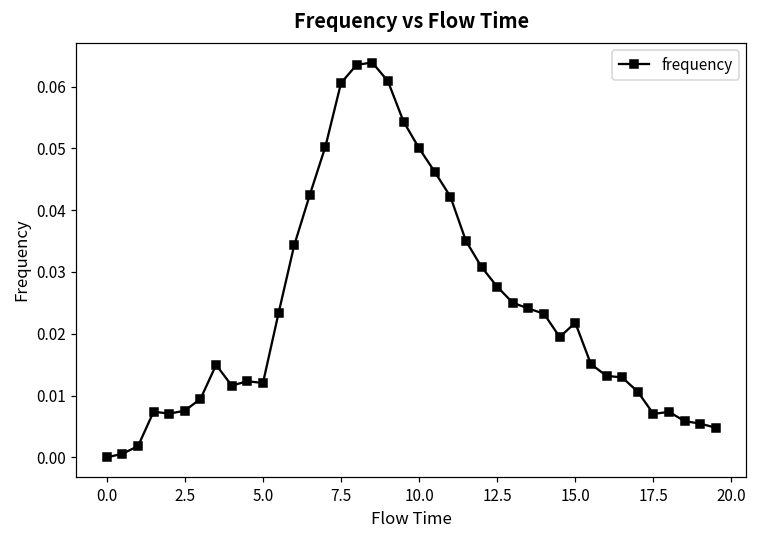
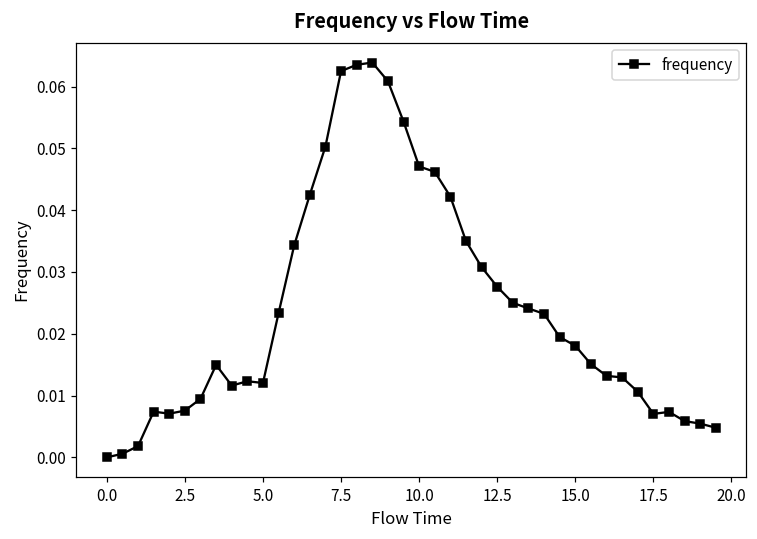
  {
    "0.0": 0.000,
    "2.5": 0.008,
    "5.0": 0.012,
-   "7.5": 0.061,
-   "10.0": 0.050,
+   "7.5": 0.063,
+   "10.0": 0.047,
    "12.5": 0.028,
-   "15.0": 0.022,
+   "15.0": 0.018,
    "17.5": 0.007
  }
